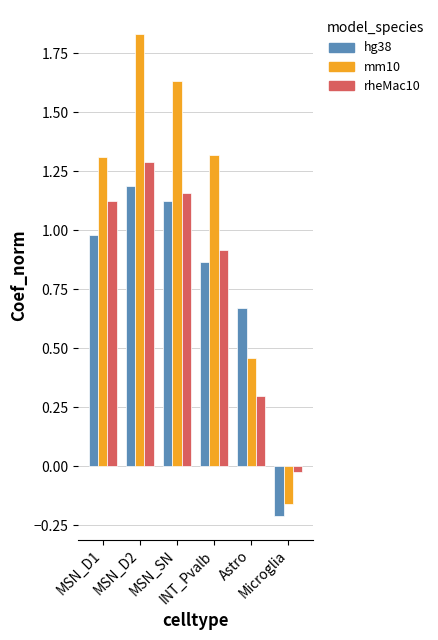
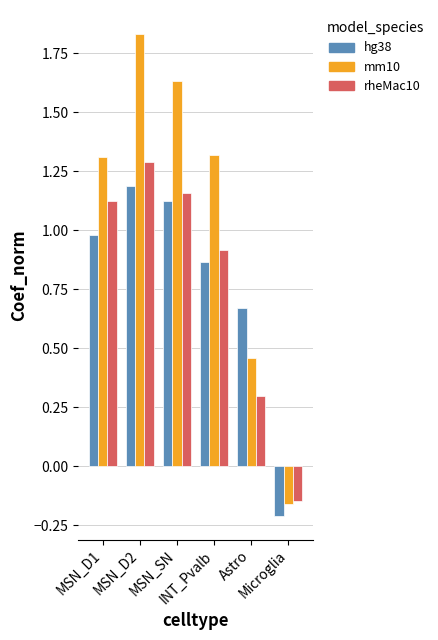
  {
    "hg38": {
      "MSN_D1": 0.98,
      "MSN_D2": 1.19,
      "MSN_SN": 1.12,
      "INT_Pvalb": 0.86,
      "Astro": 0.67,
      "Microglia": -0.21
    },
    "mm10": {
      "MSN_D1": 1.31,
      "MSN_D2": 1.83,
      "MSN_SN": 1.63,
      "INT_Pvalb": 1.32,
      "Astro": 0.46,
      "Microglia": -0.16
    },
    "rheMac10": {
      "MSN_D1": 1.12,
      "MSN_D2": 1.29,
      "MSN_SN": 1.16,
      "INT_Pvalb": 0.92,
      "Astro": 0.30,
-     "Microglia": -0.02
+     "Microglia": -0.15
    }
  }
